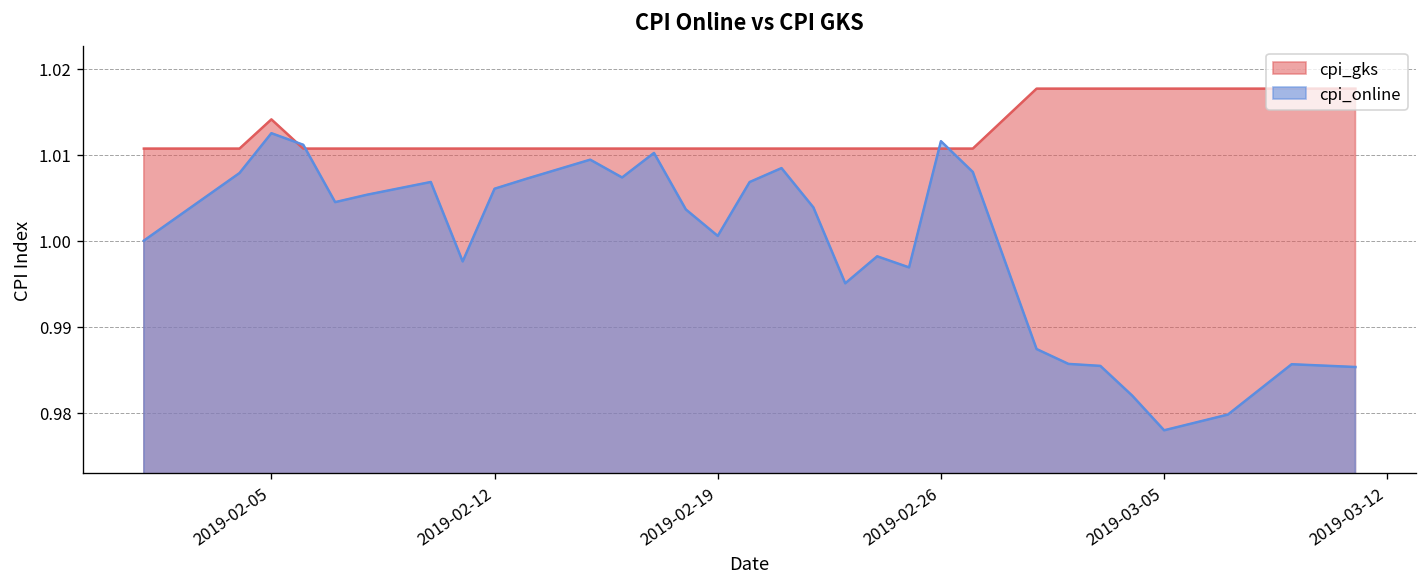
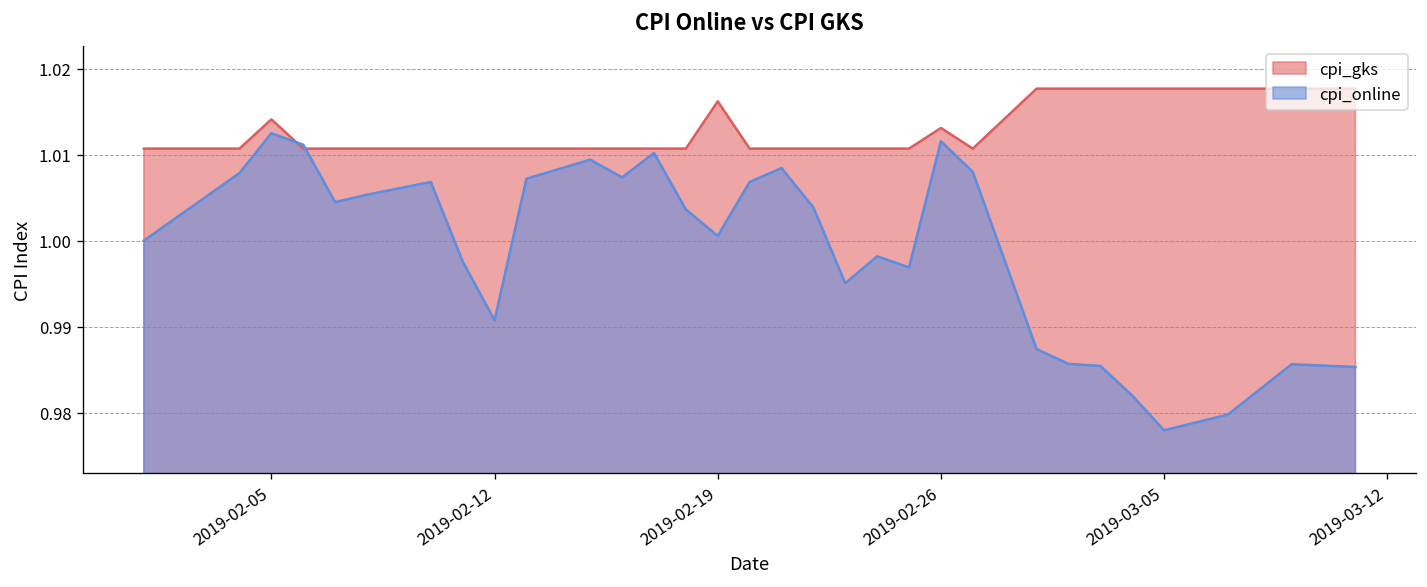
  {
    "cpi_gks": {
      "2019-02-05": 1.014,
      "2019-02-12": 1.011,
-     "2019-02-19": 1.011,
-     "2019-02-26": 1.011,
+     "2019-02-19": 1.016,
+     "2019-02-26": 1.013,
      "2019-03-05": 1.018
    },
    "cpi_online": {
      "2019-02-05": 1.012,
-     "2019-02-12": 1.006,
+     "2019-02-12": 0.991,
      "2019-02-19": 1.001,
      "2019-02-26": 1.012,
      "2019-03-05": 0.978
    }
  }
